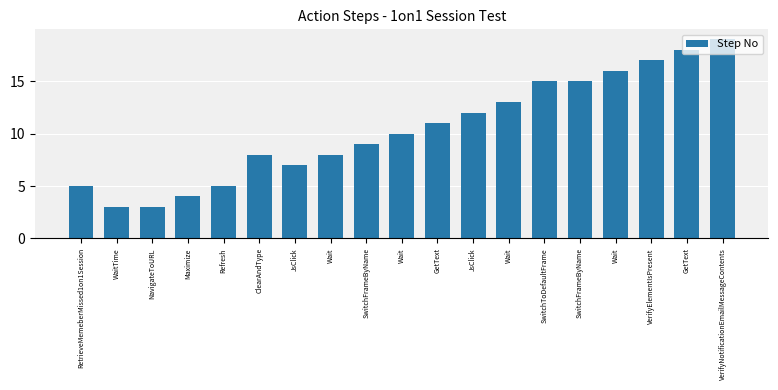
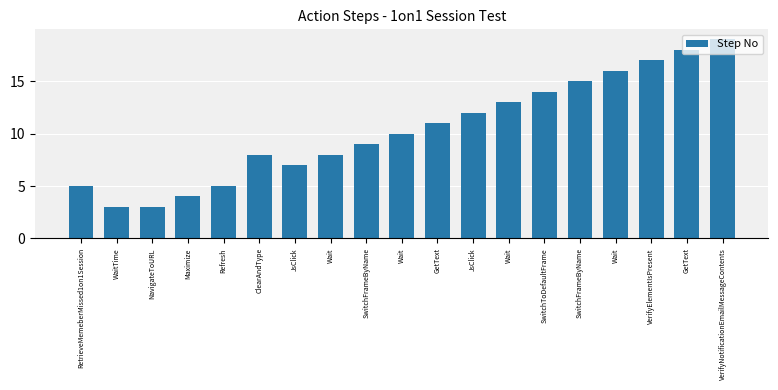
  {
    "RetrieveMemeberMissed1on1Session": 5,
    "WaitTime": 3,
    "NavigateToURL": 3,
    "Maximize": 4,
    "Refresh": 5,
    "ClearAndType": 8,
-   "SwitchToDefaultFrame": 15,
+   "SwitchToDefaultFrame": 14,
    "VerifyElementIsPresent": 17
  }
